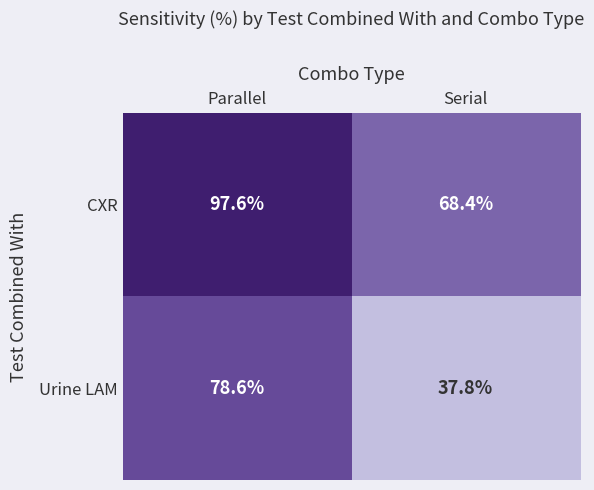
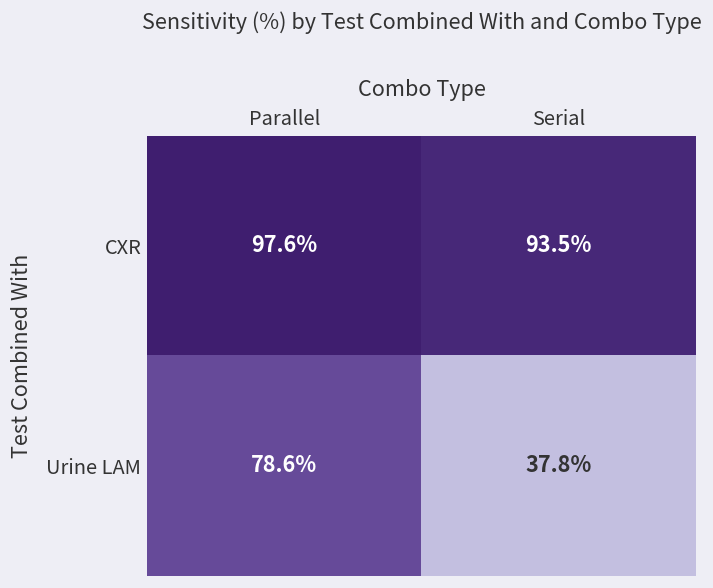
  {
    "CXR": {
      "Parallel": "97.6%",
-     "Serial": "68.4%"
+     "Serial": "93.5%"
    },
    "Urine LAM": {
      "Parallel": "78.6%",
      "Serial": "37.8%"
    }
  }
